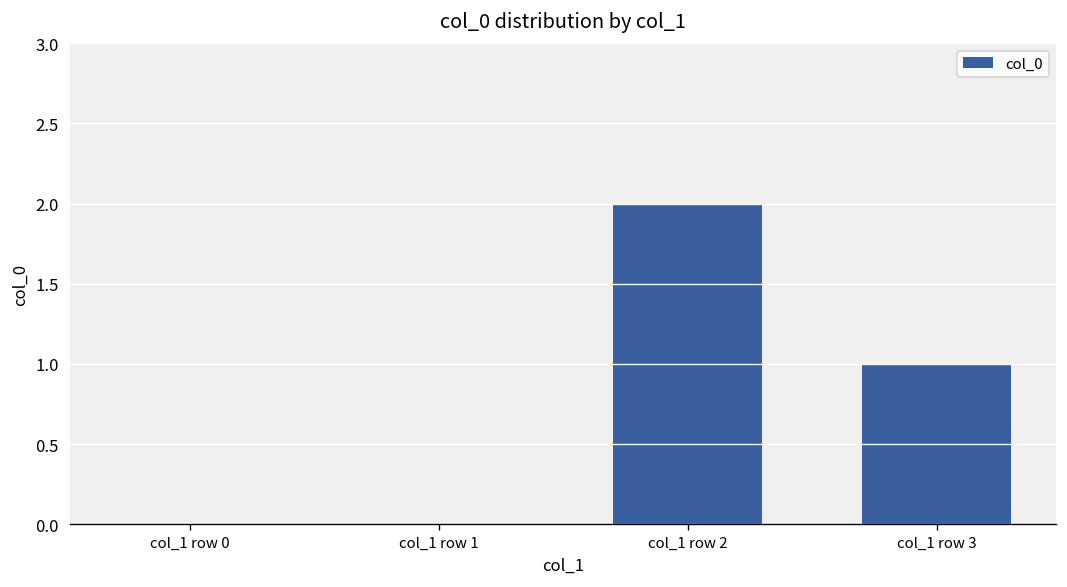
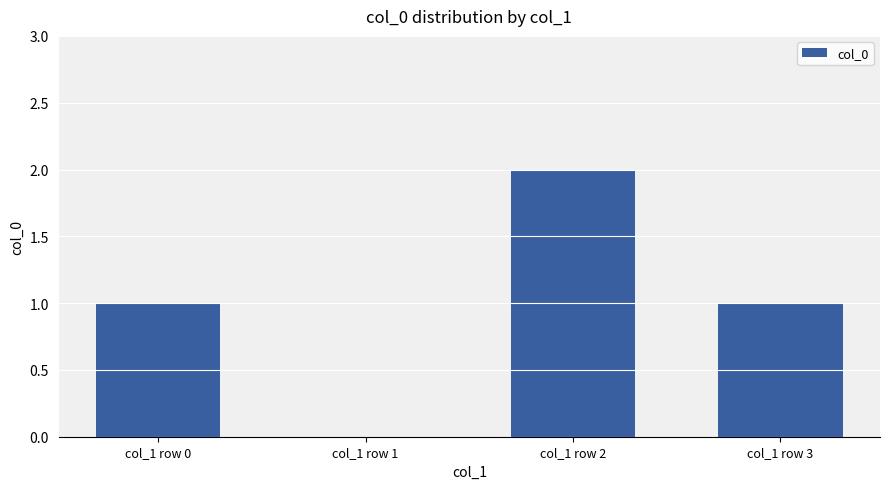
  {
-   "col_1 row 0": 0,
+   "col_1 row 0": 1,
    "col_1 row 1": 0,
    "col_1 row 2": 2,
    "col_1 row 3": 1
  }
